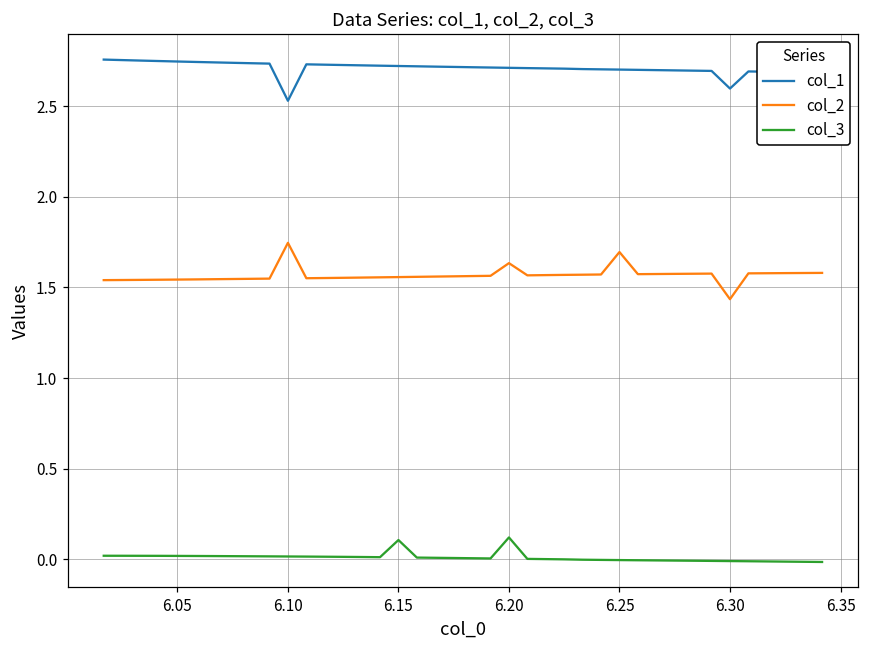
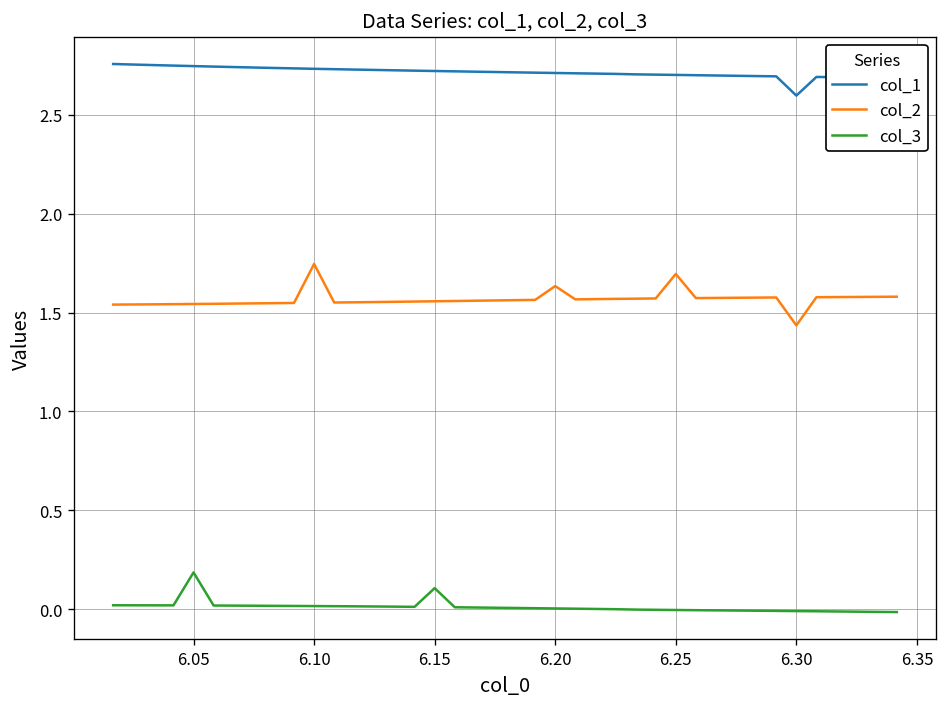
  {
    "col_1": {
      "6.05": 2.75,
-     "6.10": 2.53,
+     "6.10": 2.73,
      "6.15": 2.72,
      "6.20": 2.71,
      "6.25": 2.70,
      "6.30": 2.60
    },
    "col_2": {
      "6.05": 1.54,
      "6.10": 1.75,
      "6.15": 1.56,
      "6.20": 1.63,
      "6.25": 1.70,
      "6.30": 1.44
    },
    "col_3": {
-     "6.05": 0.02,
+     "6.05": 0.18,
      "6.10": 0.01,
      "6.15": 0.11,
-     "6.20": 0.12,
+     "6.20": 0.00,
      "6.25": -0.01,
      "6.30": -0.01
    }
  }
